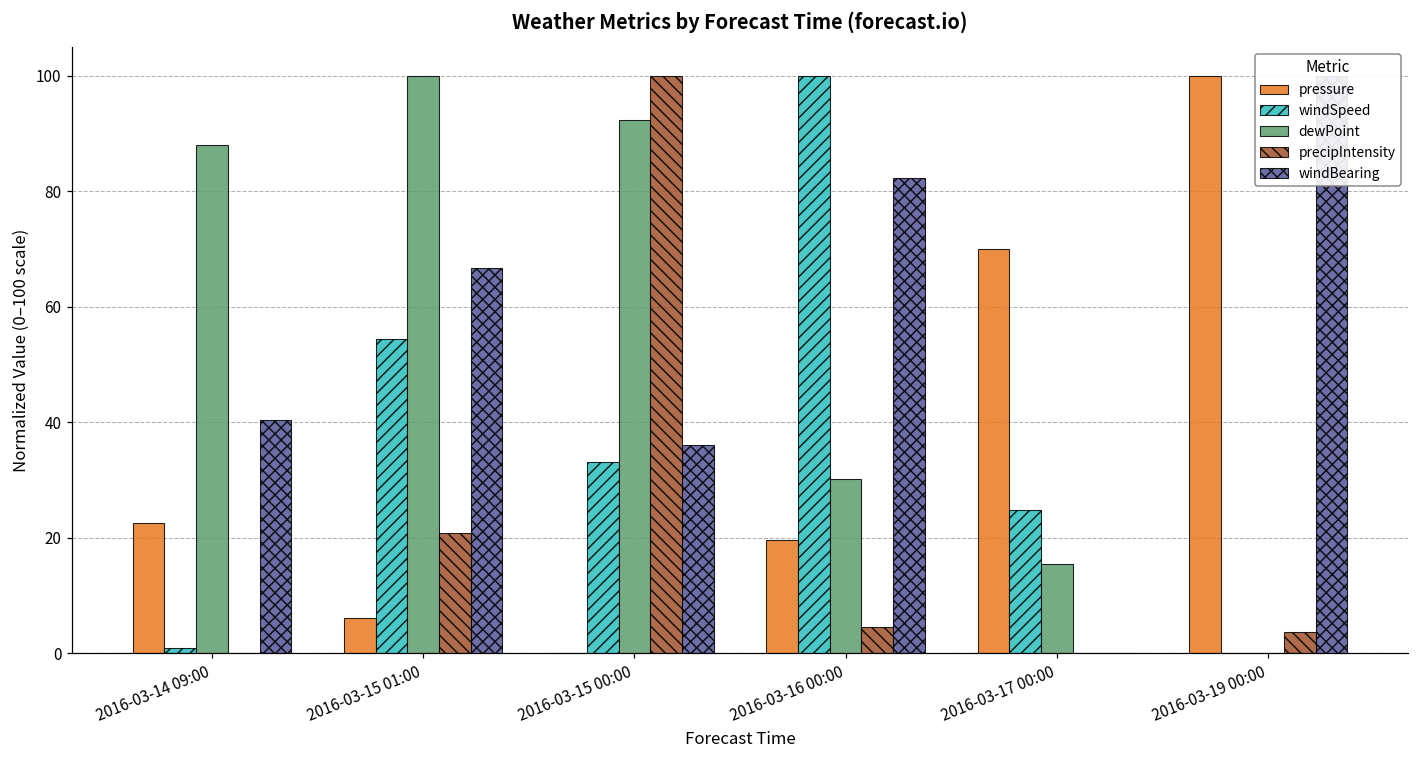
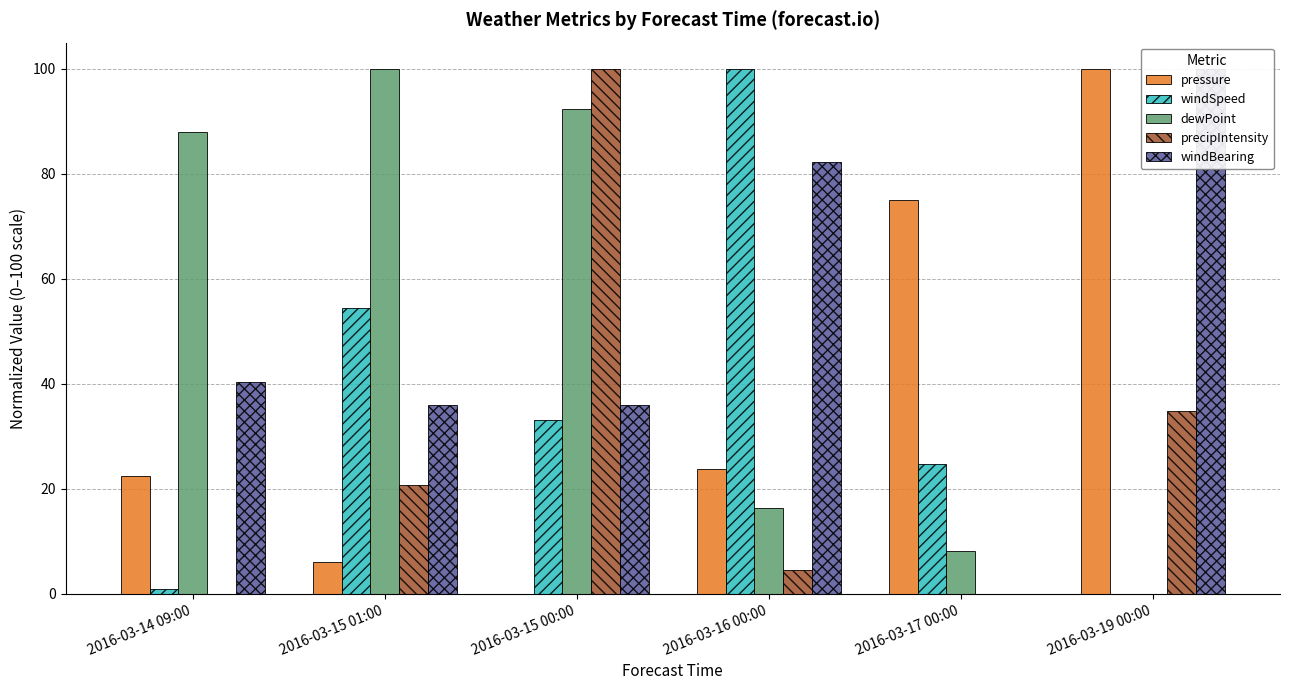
  {
    "pressure": {
      "2016-03-14 09:00": 22,
      "2016-03-15 01:00": 6,
      "2016-03-15 00:00": 0,
-     "2016-03-16 00:00": 20,
-     "2016-03-17 00:00": 70,
+     "2016-03-16 00:00": 24,
+     "2016-03-17 00:00": 75,
      "2016-03-19 00:00": 100
    },
    "windSpeed": {
      "2016-03-14 09:00": 1,
      "2016-03-15 01:00": 54,
      "2016-03-15 00:00": 33,
      "2016-03-16 00:00": 100,
      "2016-03-17 00:00": 25,
      "2016-03-19 00:00": 0
    },
    "dewPoint": {
      "2016-03-14 09:00": 88,
      "2016-03-15 01:00": 100,
      "2016-03-15 00:00": 92,
-     "2016-03-16 00:00": 30,
-     "2016-03-17 00:00": 15,
+     "2016-03-16 00:00": 16,
+     "2016-03-17 00:00": 8,
      "2016-03-19 00:00": 0
    },
    "precipIntensity": {
      "2016-03-14 09:00": 0,
      "2016-03-15 01:00": 21,
      "2016-03-15 00:00": 100,
      "2016-03-16 00:00": 5,
      "2016-03-17 00:00": 0,
-     "2016-03-19 00:00": 4
+     "2016-03-19 00:00": 35
    },
    "windBearing": {
      "2016-03-14 09:00": 40,
-     "2016-03-15 01:00": 67,
+     "2016-03-15 01:00": 36,
      "2016-03-15 00:00": 36,
      "2016-03-16 00:00": 82,
      "2016-03-17 00:00": 0
    }
  }
